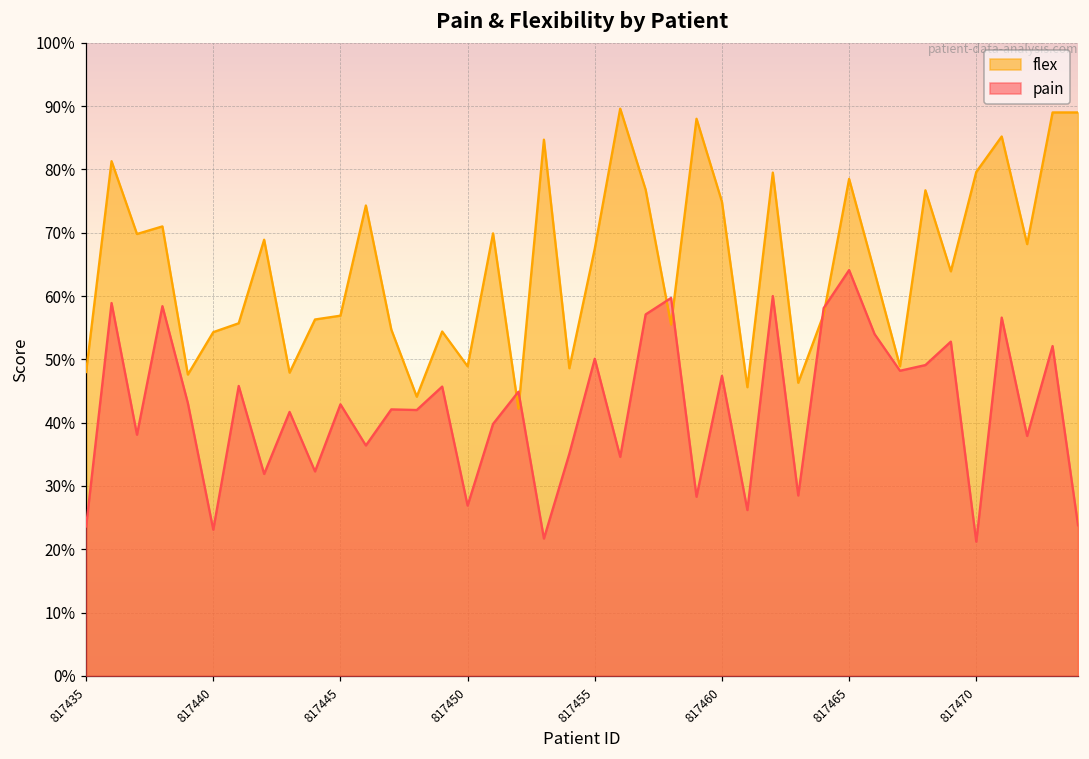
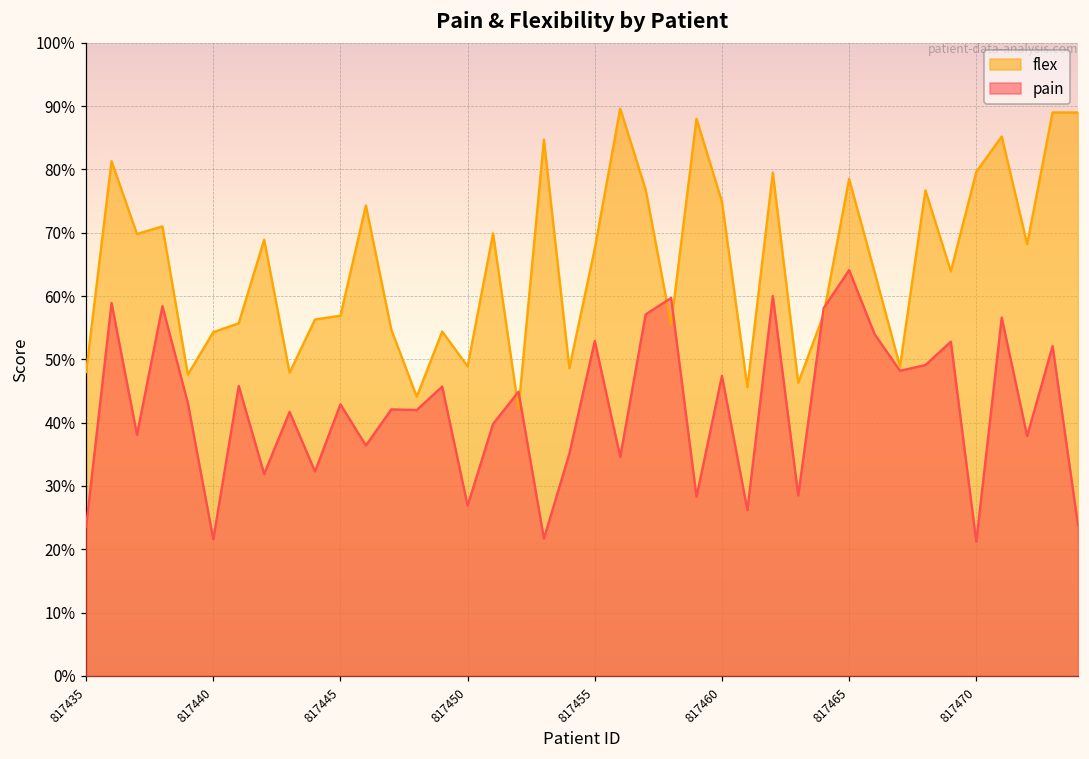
  {
    "flex": {
      "817435": "48%",
      "817440": "54%",
      "817445": "57%",
      "817450": "49%",
      "817455": "68%",
      "817460": "75%",
      "817465": "79%",
      "817470": "80%"
    },
    "pain": {
      "817435": "24%",
-     "817440": "23%",
+     "817440": "22%",
      "817445": "43%",
      "817450": "27%",
-     "817455": "50%",
+     "817455": "53%",
      "817460": "47%",
      "817465": "64%",
      "817470": "21%"
    }
  }
